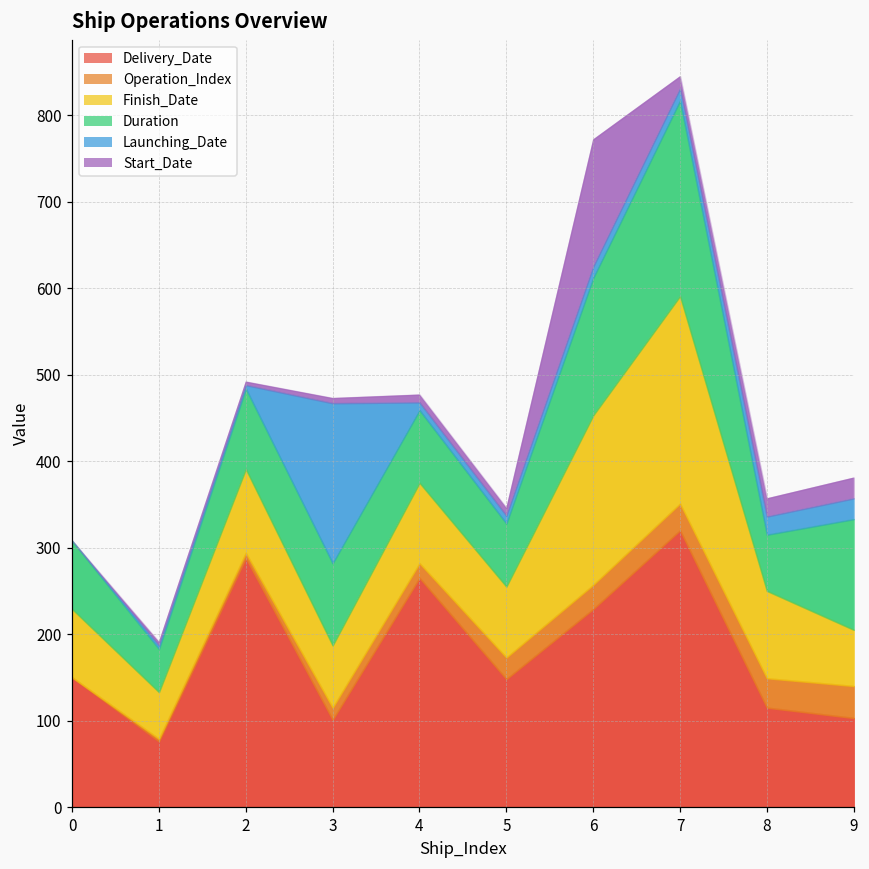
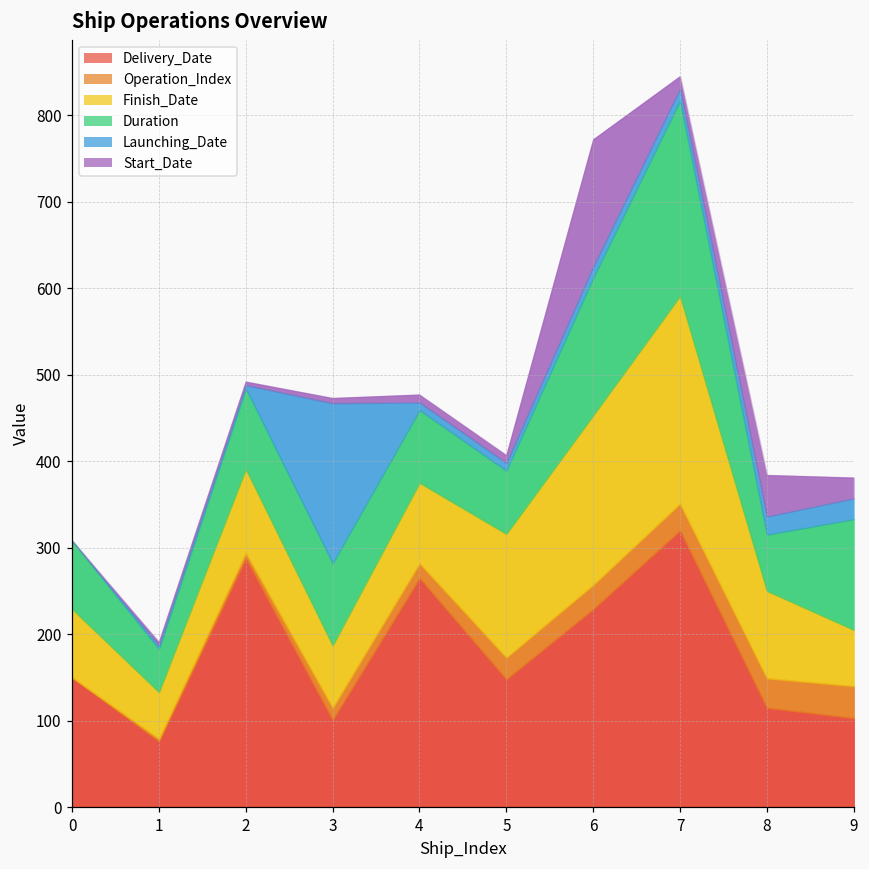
  {
    "Finish_Date": {
      "0": 80,
      "1": 50,
      "2": 100,
      "3": 70,
      "4": 90,
-     "5": 80,
+     "5": 140,
      "6": 200,
      "7": 240,
      "8": 100,
      "9": 70
    },
    "Duration": {
      "1": 50,
      "2": 90,
      "3": 100,
      "4": 80,
      "5": 70,
      "6": 160,
      "7": 230,
      "8": 70,
      "9": 130
    },
    "Launching_Date": {
      "1": 0,
      "2": 0,
      "3": 190,
      "4": 10,
      "5": 10,
      "6": 10,
      "7": 10,
      "8": 20,
      "9": 20
    },
    "Start_Date": {
      "1": 0,
      "2": 0,
      "3": 10,
      "4": 10,
      "5": 10,
      "6": 150,
      "7": 10,
-     "8": 20,
+     "8": 50,
      "9": 20
    }
  }
